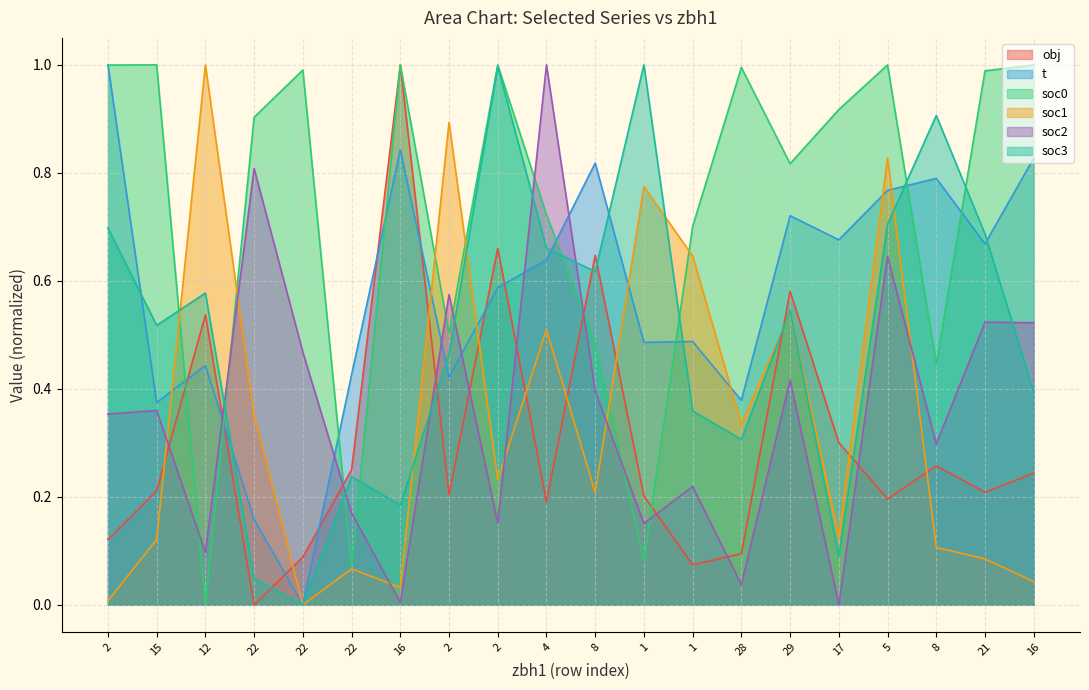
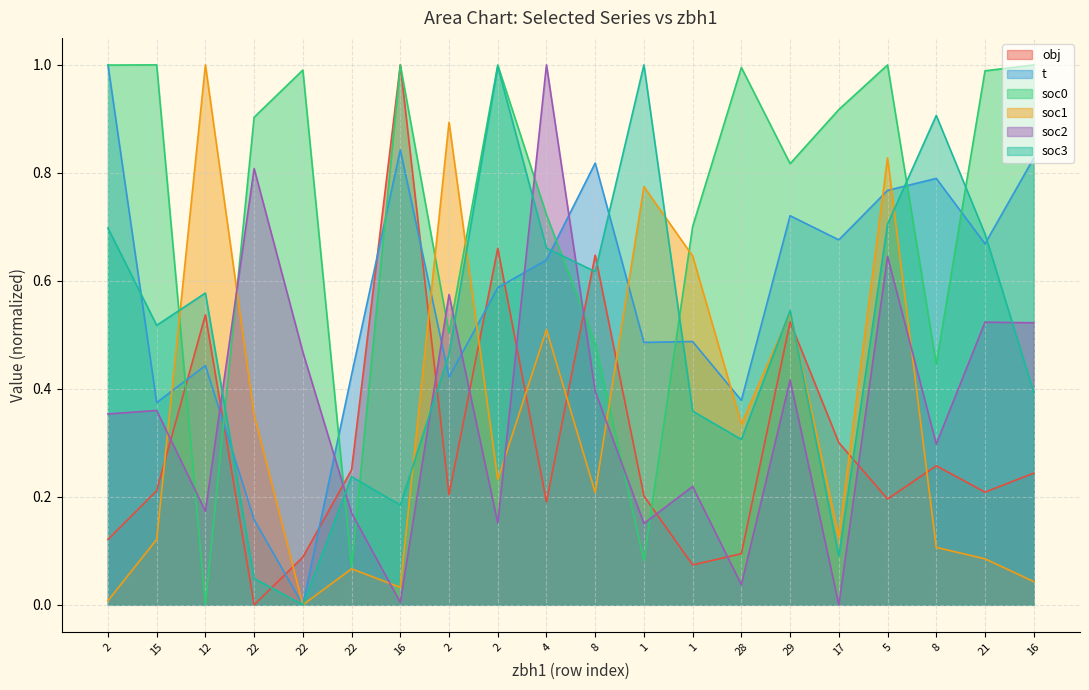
  {
    "obj": {
      "15": 0.21,
      "12": 0.54,
      "4": 0.19,
      "28": 0.09,
-     "29": 0.58,
+     "29": 0.52,
      "17": 0.30,
      "5": 0.20,
      "21": 0.21
    },
    "soc1": {
      "15": 0.12,
      "12": 1.00,
      "4": 0.51,
      "28": 0.33,
      "17": 0.13,
      "5": 0.83,
      "21": 0.09
    },
    "soc2": {
      "15": 0.36,
-     "12": 0.10,
+     "12": 0.17,
      "4": 1.00,
      "28": 0.04,
      "29": 0.42,
      "17": 0.00,
      "5": 0.65,
      "21": 0.52
    }
  }
